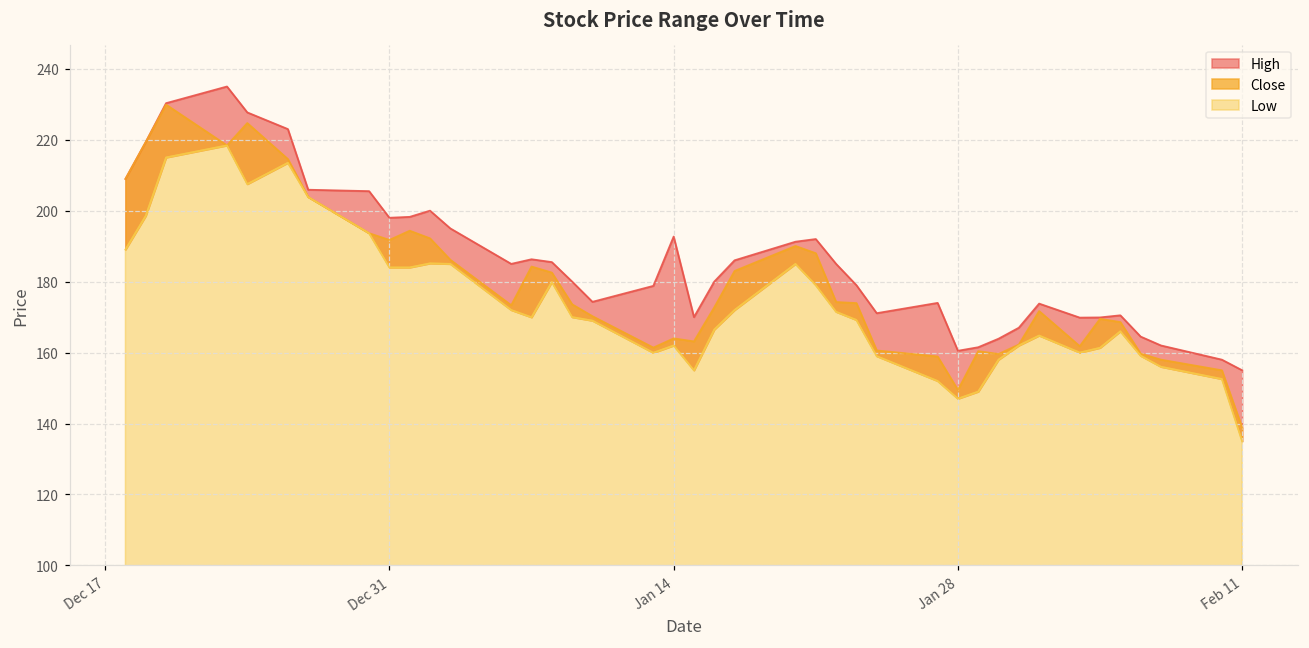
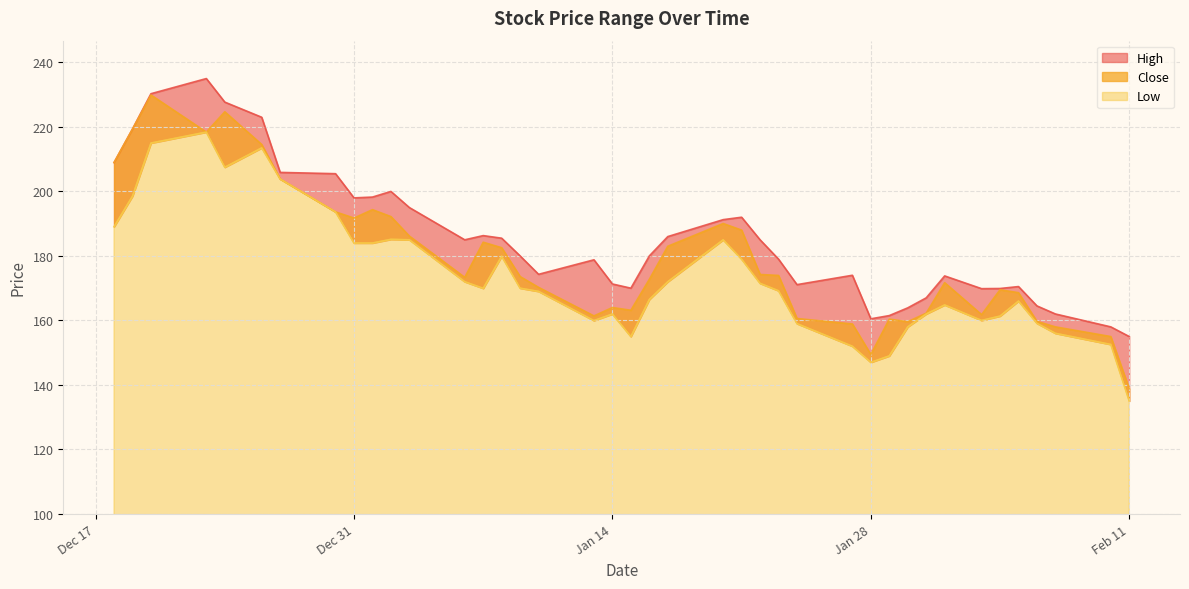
  {
    "High": {
      "Dec 31": 198,
-     "Jan 14": 193,
+     "Jan 14": 171,
      "Jan 28": 161,
      "Feb 11": 155
    }
  }
